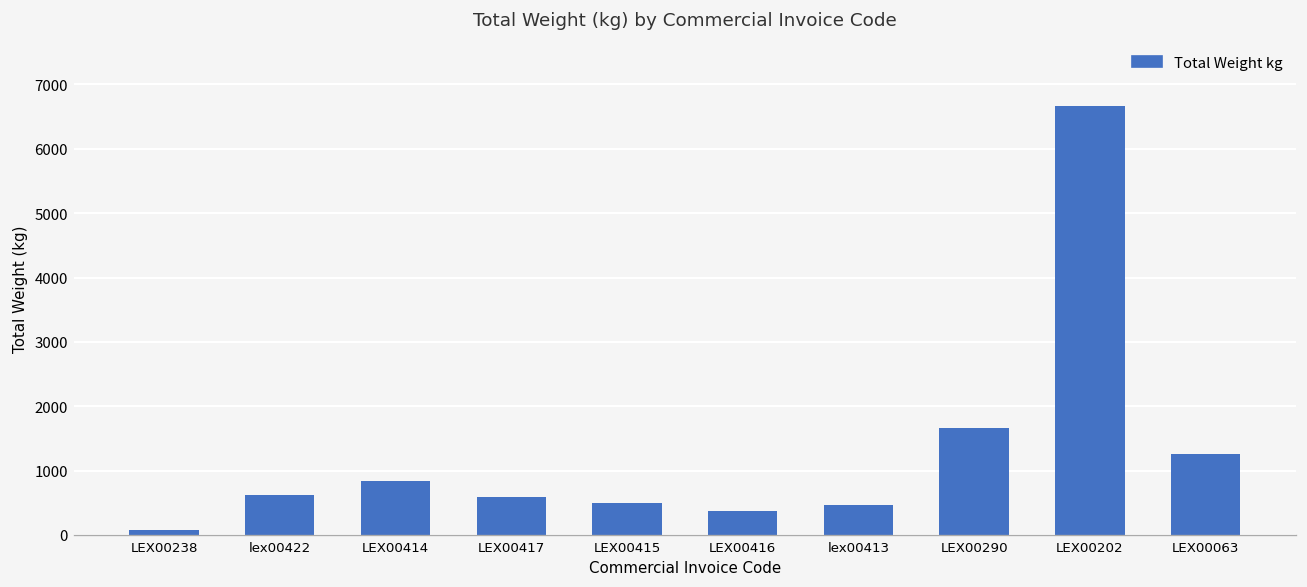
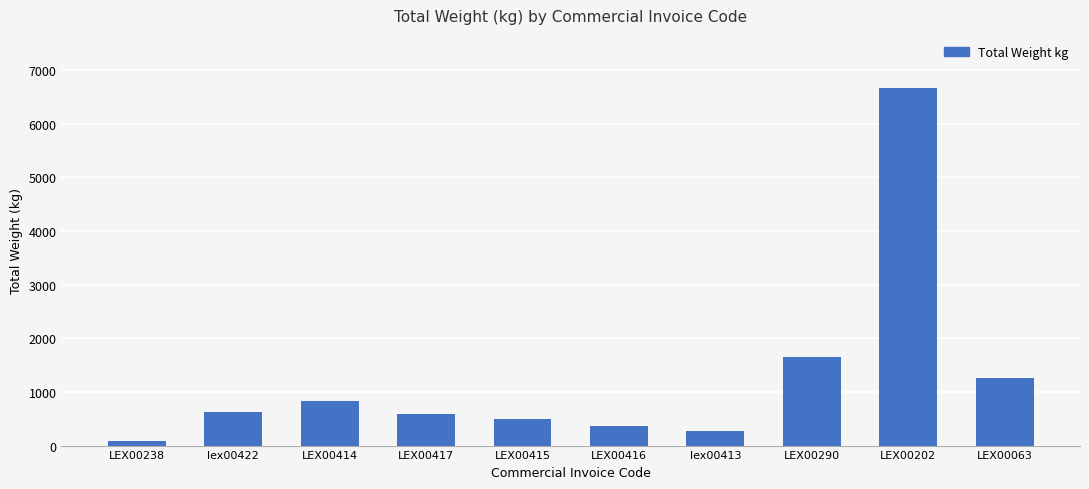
  {
    "LEX00238": 100,
    "lex00422": 600,
    "LEX00414": 800,
    "LEX00417": 600,
    "LEX00415": 500,
    "LEX00416": 400,
-   "lex00413": 500,
+   "lex00413": 300,
    "LEX00290": 1700,
    "LEX00202": 6700,
    "LEX00063": 1300
  }
